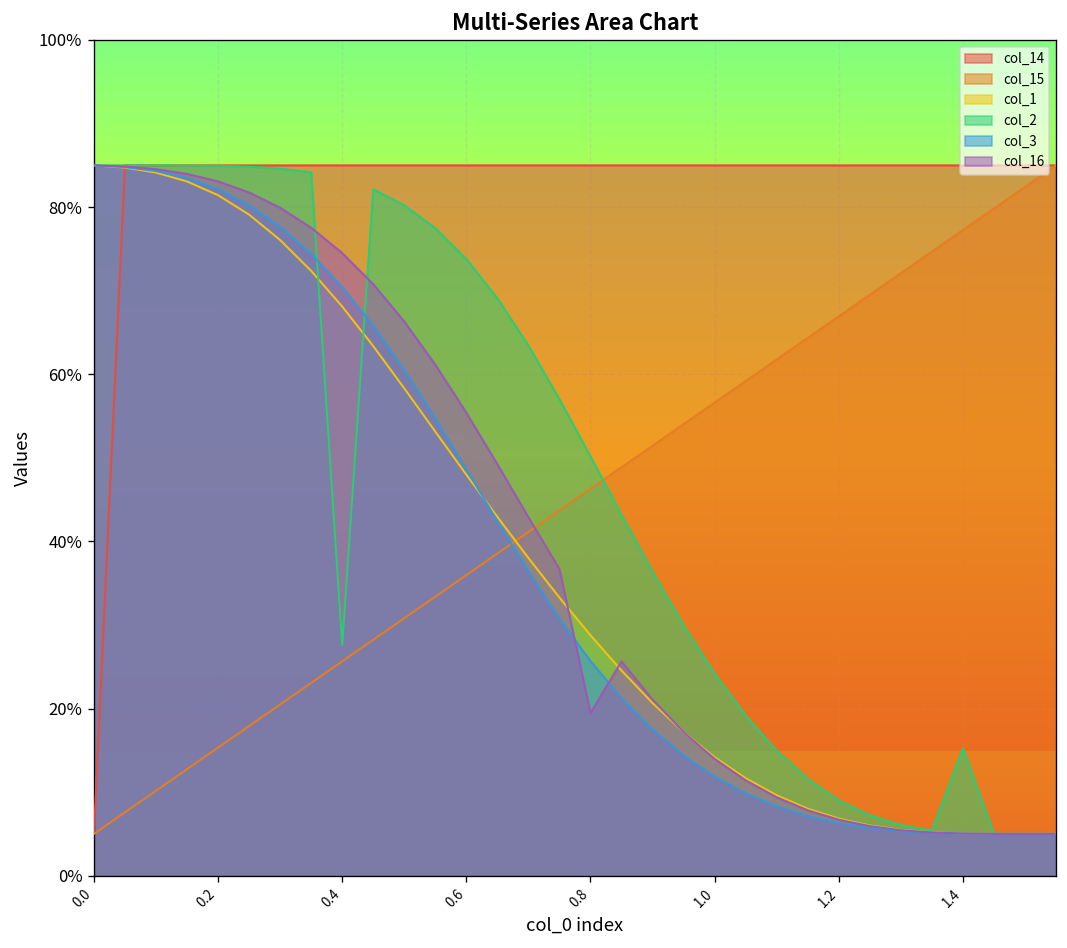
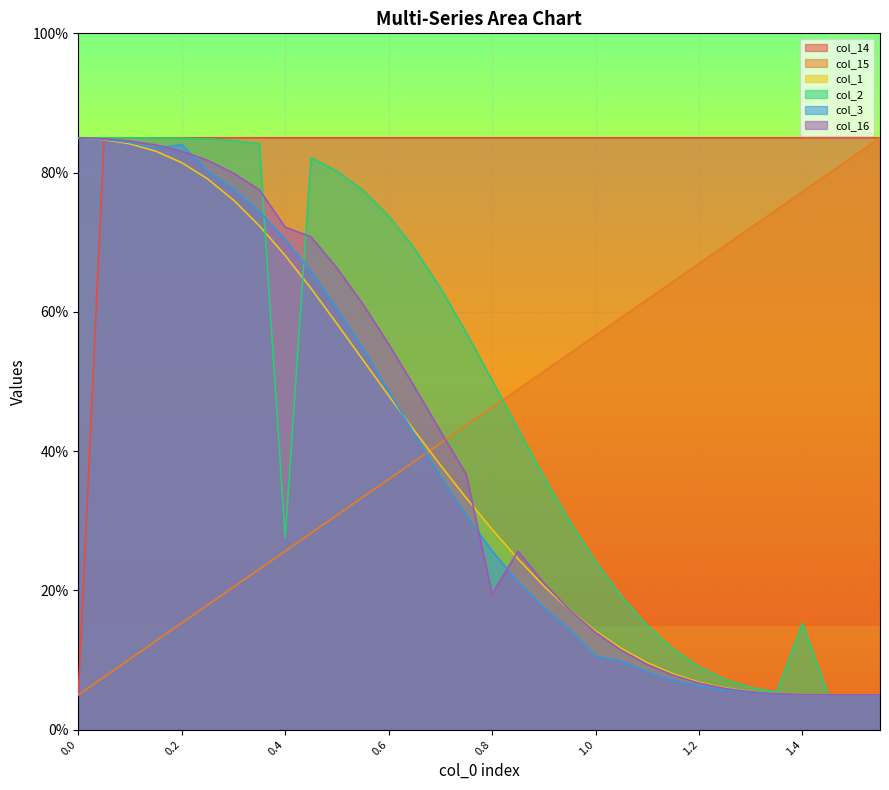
  {
    "col_2": {
      "0.4": "28%",
      "0.6": "74%",
      "0.8": "50%",
      "1.0": "24%",
      "1.2": "9%",
      "1.4": "15%"
    },
    "col_3": {
-     "0.2": "82%",
+     "0.2": "84%",
      "0.4": "70%",
      "0.6": "49%",
      "0.8": "26%",
-     "1.0": "12%",
+     "1.0": "11%",
      "1.2": "6%"
    },
    "col_16": {
      "0.2": "83%",
-     "0.4": "75%",
+     "0.4": "72%",
      "0.6": "55%",
      "0.8": "19%"
    }
  }
